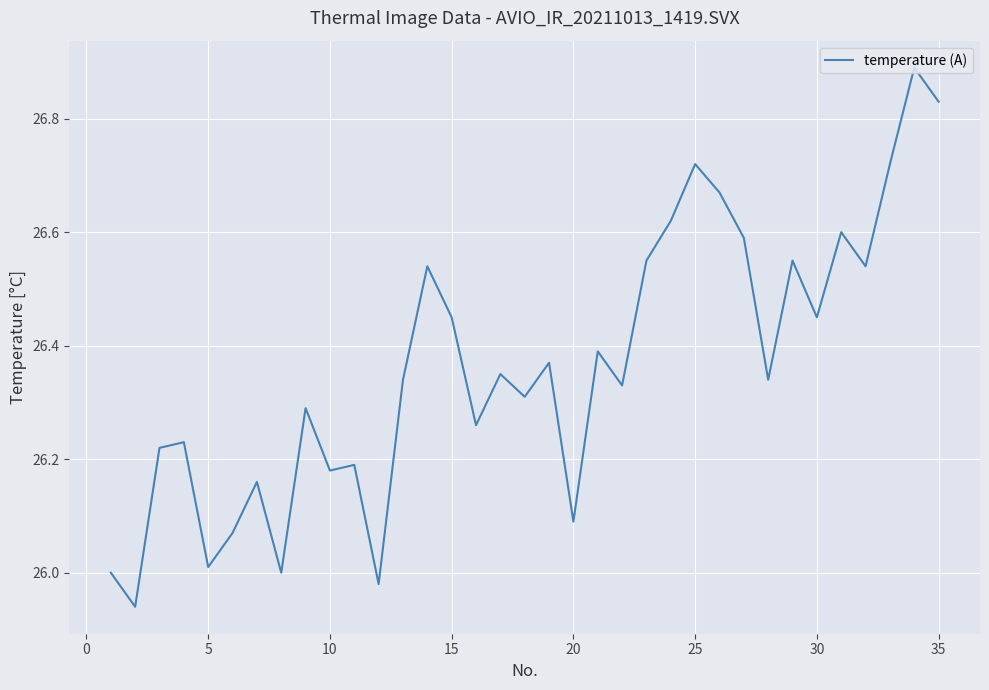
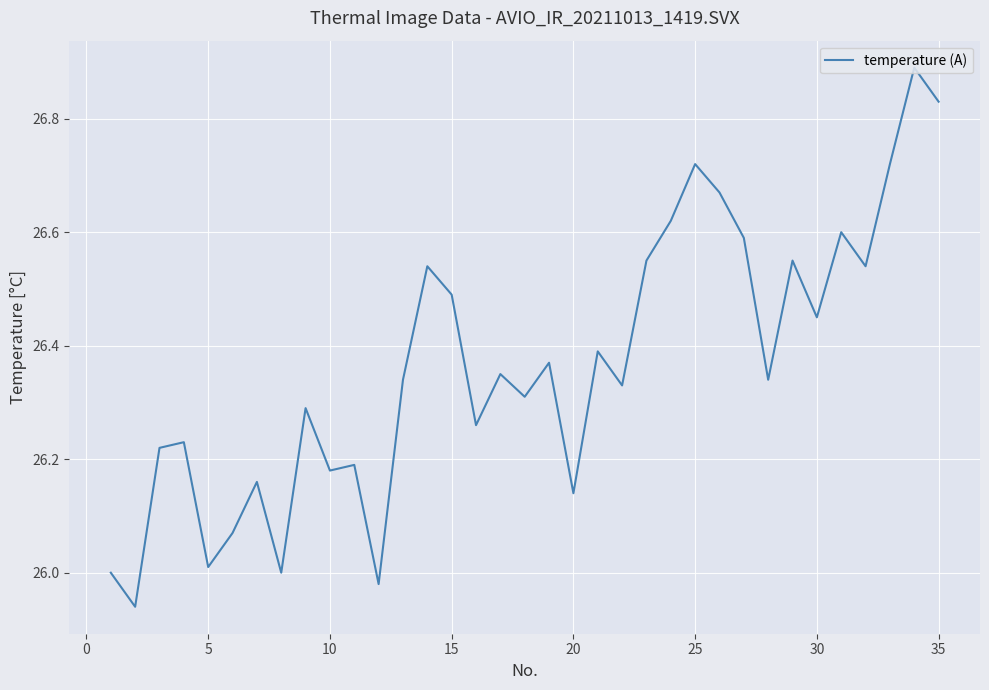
  {
    "5": 26.01,
    "10": 26.18,
-   "15": 26.45,
-   "20": 26.09,
+   "15": 26.49,
+   "20": 26.14,
    "25": 26.72,
    "30": 26.45,
    "35": 26.83
  }
